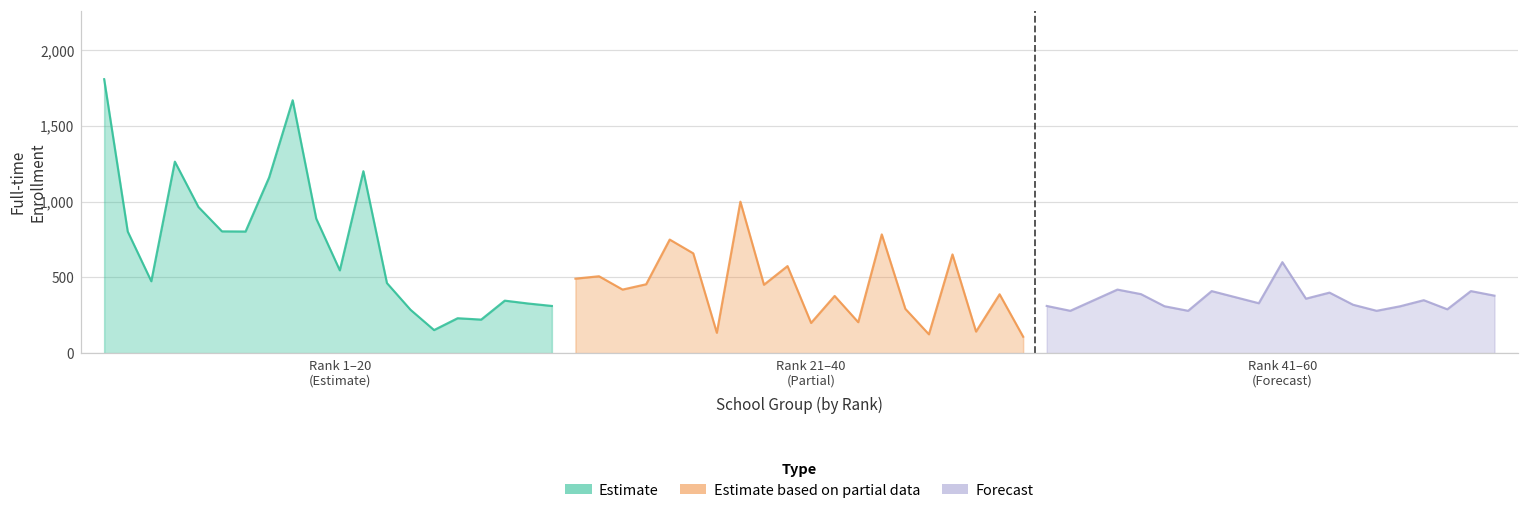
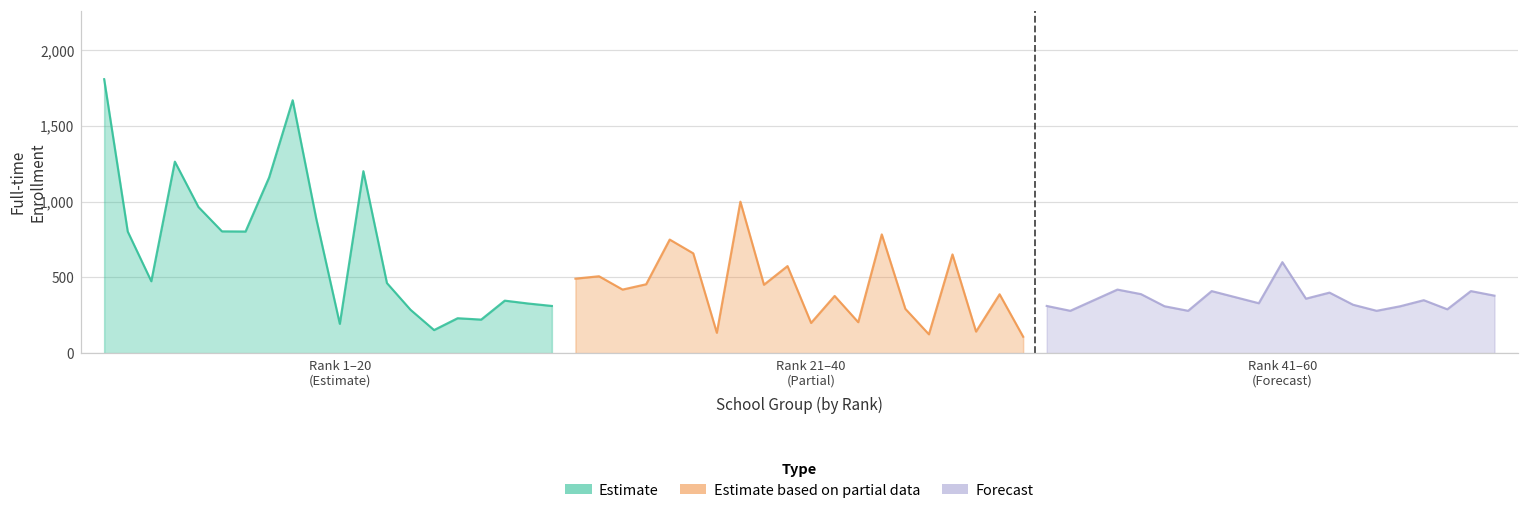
  {
    "Estimate": {
-     "Rank 1–20 (Estimate)": 550
+     "Rank 1–20 (Estimate)": 190
    },
    "Estimate based on partial data": {
      "Rank 21–40 (Partial)": 200
    },
    "Forecast": {
      "Rank 41–60 (Forecast)": 600
    }
  }
